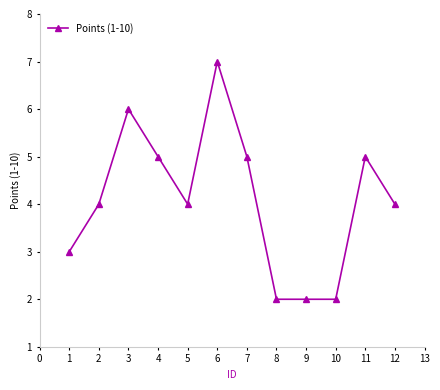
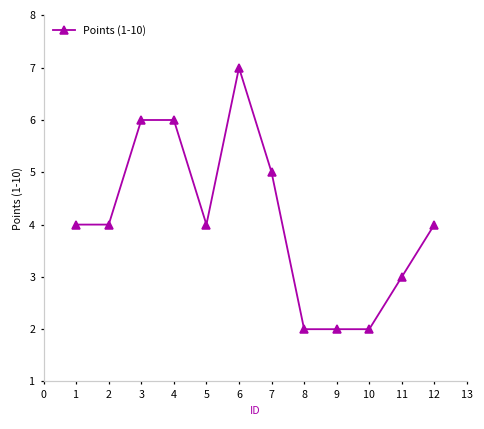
  {
-   "1": 3,
+   "1": 4,
    "2": 4,
    "3": 6,
-   "4": 5,
+   "4": 6,
    "5": 4,
    "6": 7,
    "7": 5,
    "8": 2,
    "9": 2,
    "10": 2,
-   "11": 5,
+   "11": 3,
    "12": 4
  }
